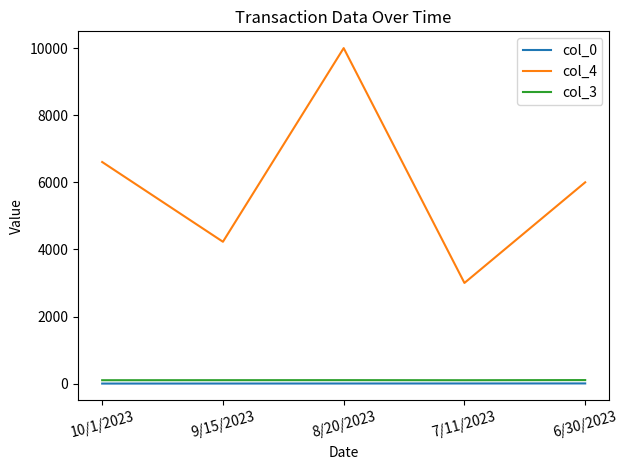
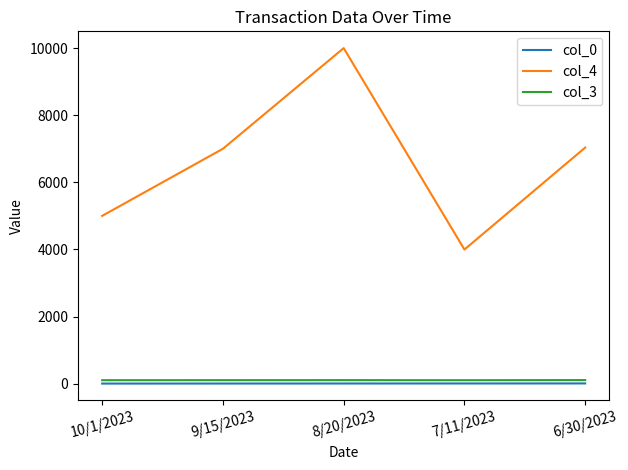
  {
    "col_0": {
      "10/1/2023": 0,
      "9/15/2023": 0,
      "8/20/2023": 0,
      "7/11/2023": 0,
      "6/30/2023": 0
    },
    "col_4": {
-     "10/1/2023": 6600,
-     "9/15/2023": 4200,
+     "10/1/2023": 5000,
+     "9/15/2023": 7000,
      "8/20/2023": 10000,
-     "7/11/2023": 3000,
-     "6/30/2023": 6000
+     "7/11/2023": 4000,
+     "6/30/2023": 7000
    },
    "col_3": {
      "10/1/2023": 100,
      "9/15/2023": 100,
      "8/20/2023": 100,
      "7/11/2023": 100,
      "6/30/2023": 100
    }
  }
